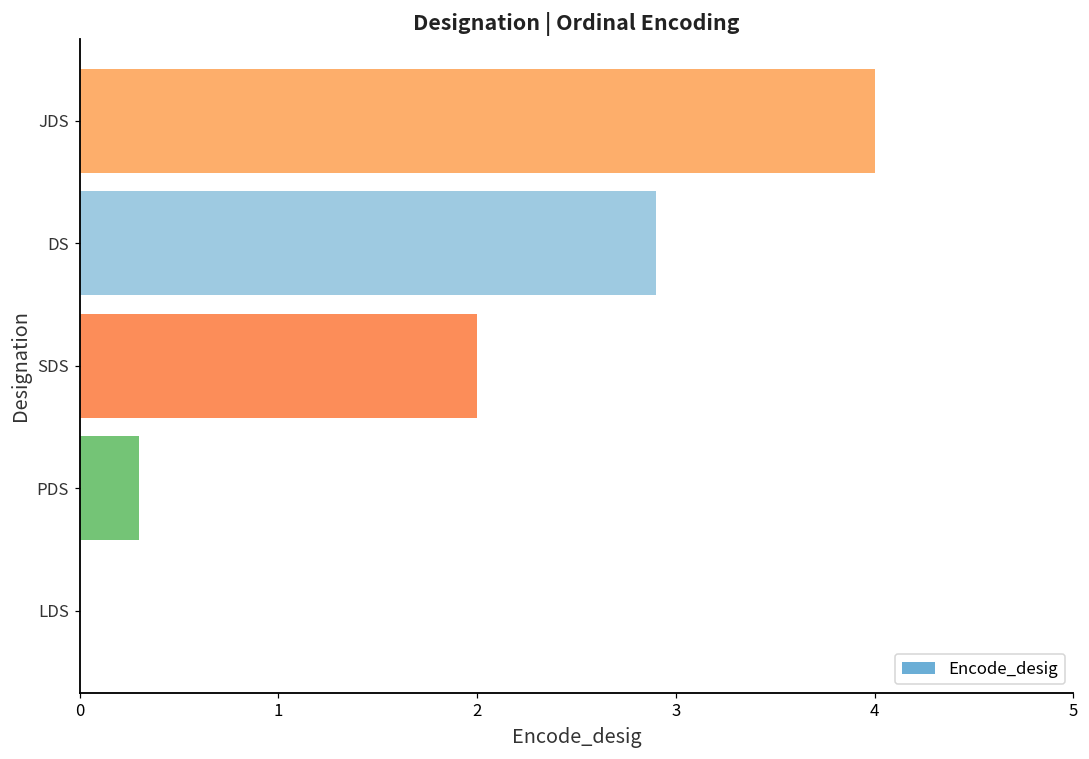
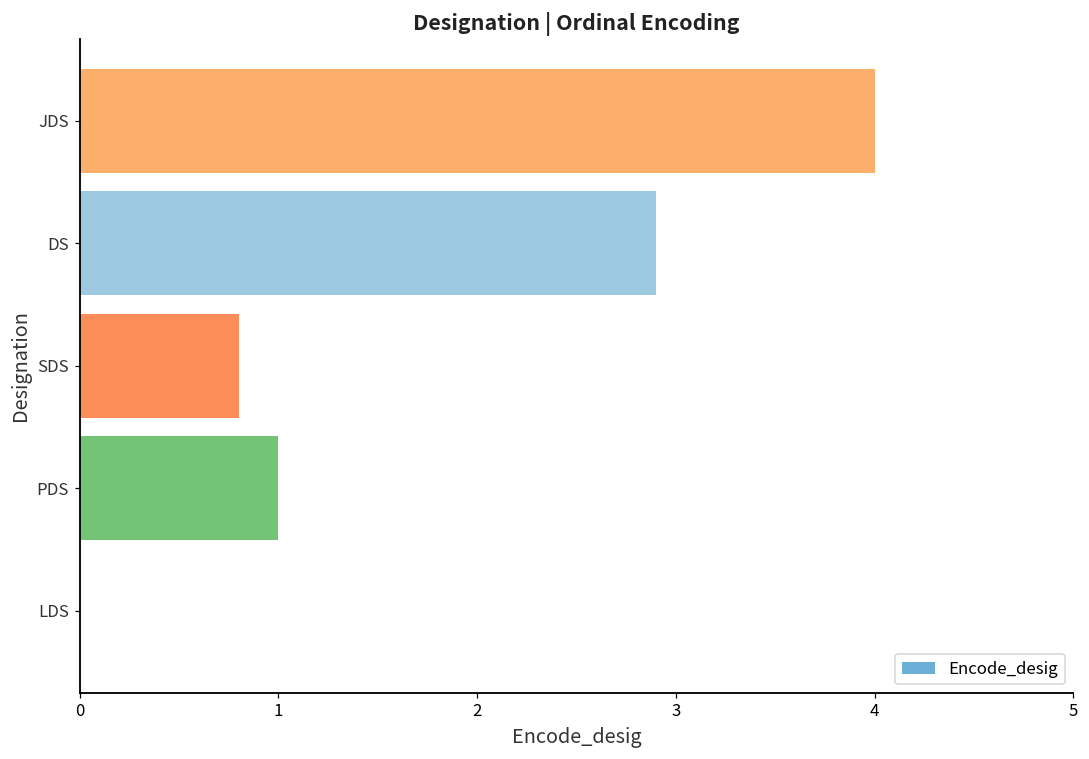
  {
    "JDS": 4.0,
    "DS": 2.9,
-   "SDS": 2.0,
-   "PDS": 0.3,
+   "SDS": 0.8,
+   "PDS": 1.0,
    "LDS": 0.0
  }
